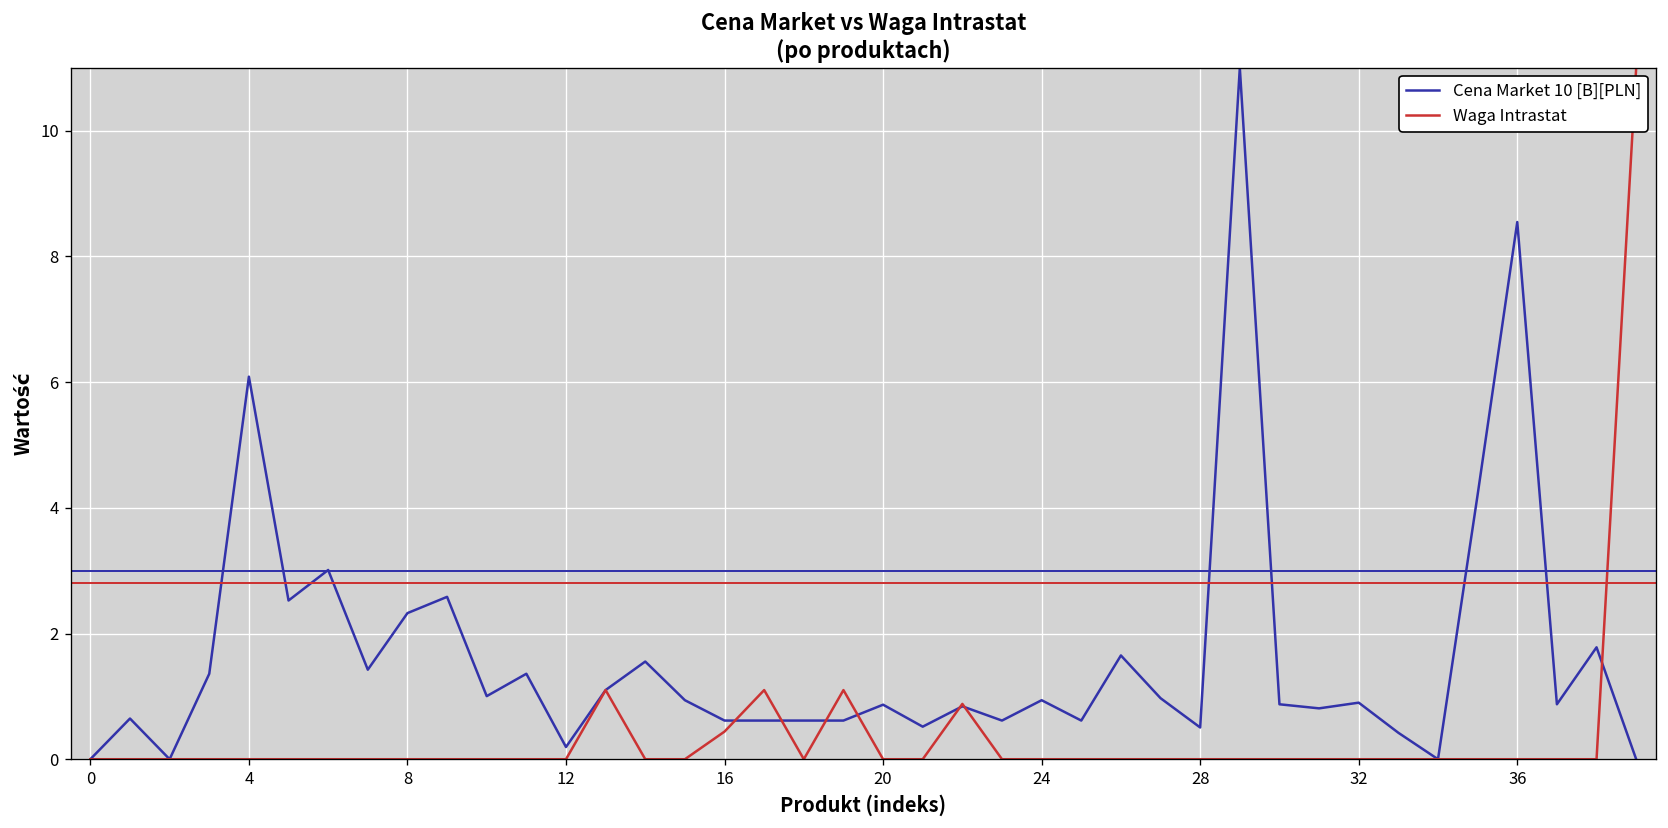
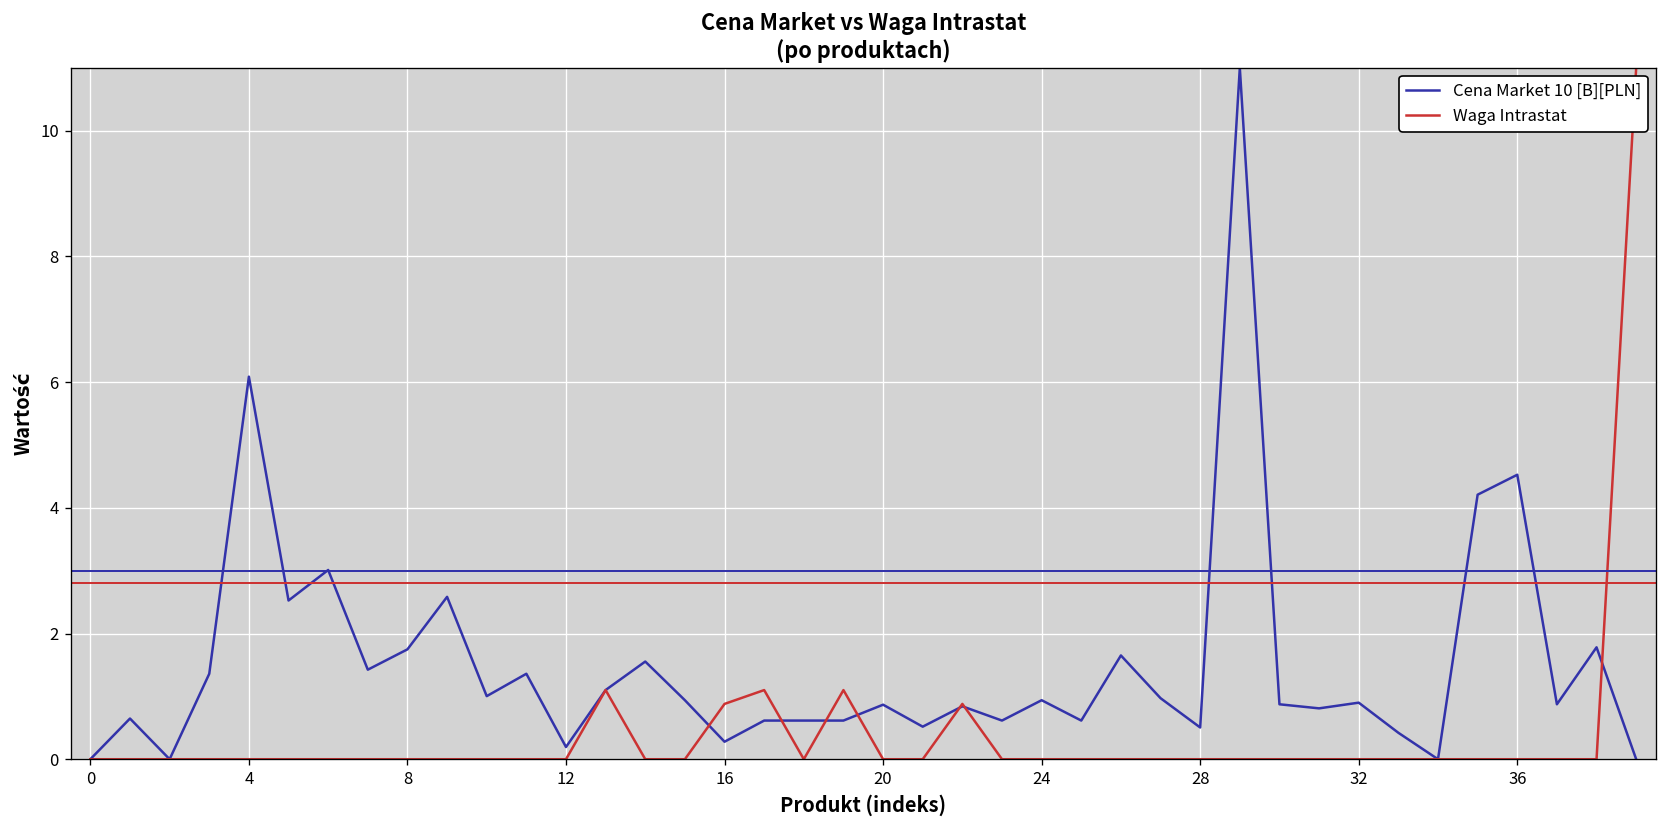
  {
    "Cena Market 10 [B][PLN]": {
      "4": 6.1,
-     "8": 2.3,
+     "8": 1.7,
      "12": 0.2,
-     "16": 0.6,
+     "16": 0.3,
      "20": 0.9,
      "24": 0.9,
      "28": 0.5,
      "32": 0.9,
-     "36": 8.5
+     "36": 4.5
    },
    "Waga Intrastat": {
      "4": 0.0,
      "8": 0.0,
      "12": 0.0,
-     "16": 0.4,
+     "16": 0.9,
      "20": 0.0,
      "24": 0.0,
      "28": 0.0,
      "32": 0.0,
      "36": 0.0
    }
  }
